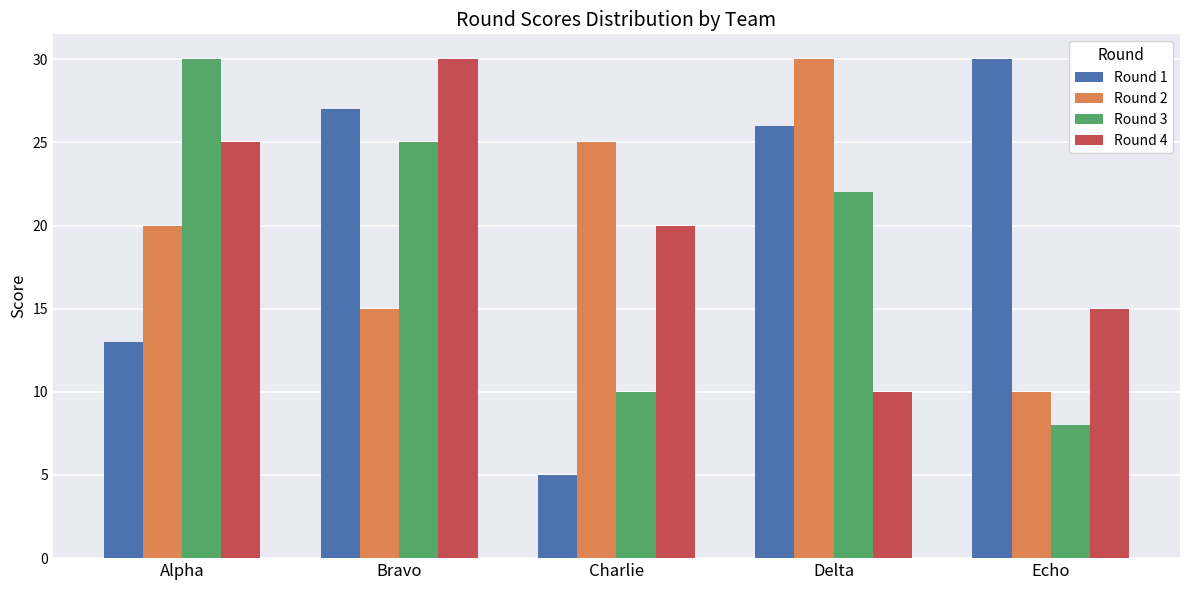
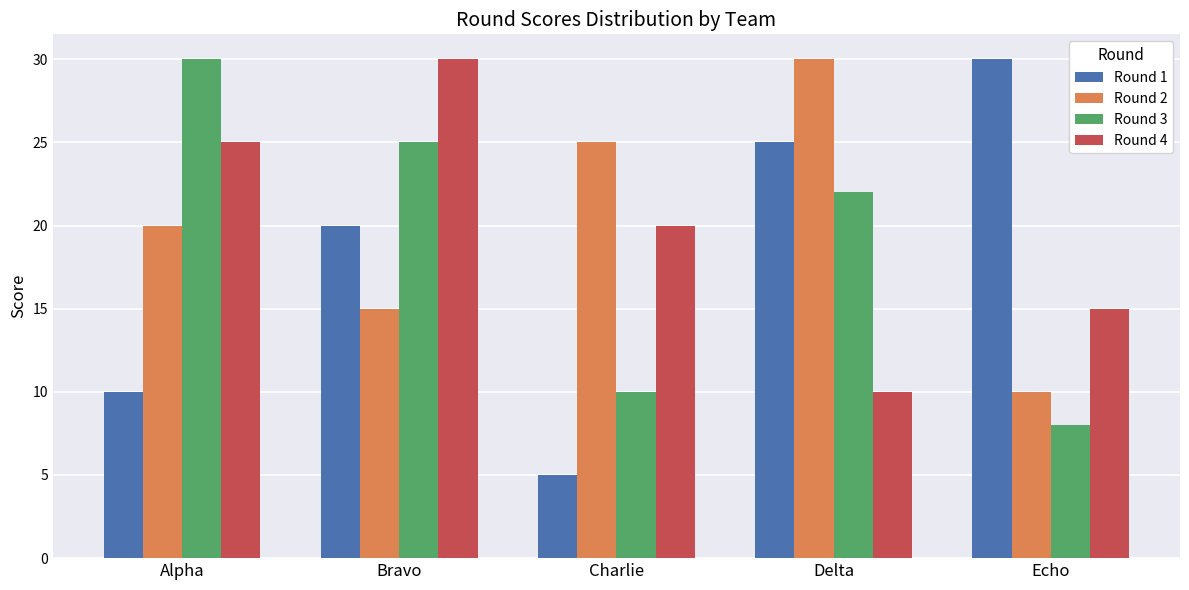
  {
    "Round 1": {
-     "Alpha": 13,
-     "Bravo": 27,
+     "Alpha": 10,
+     "Bravo": 20,
      "Charlie": 5,
-     "Delta": 26,
+     "Delta": 25,
      "Echo": 30
    },
    "Round 3": {
      "Alpha": 30,
      "Bravo": 25,
      "Charlie": 10,
      "Delta": 22,
      "Echo": 8
    }
  }
